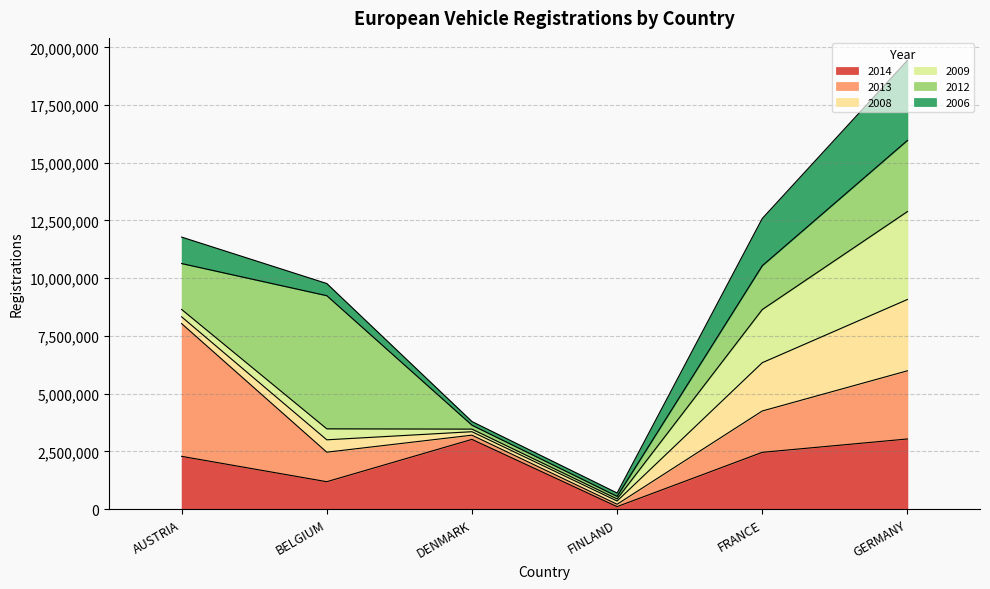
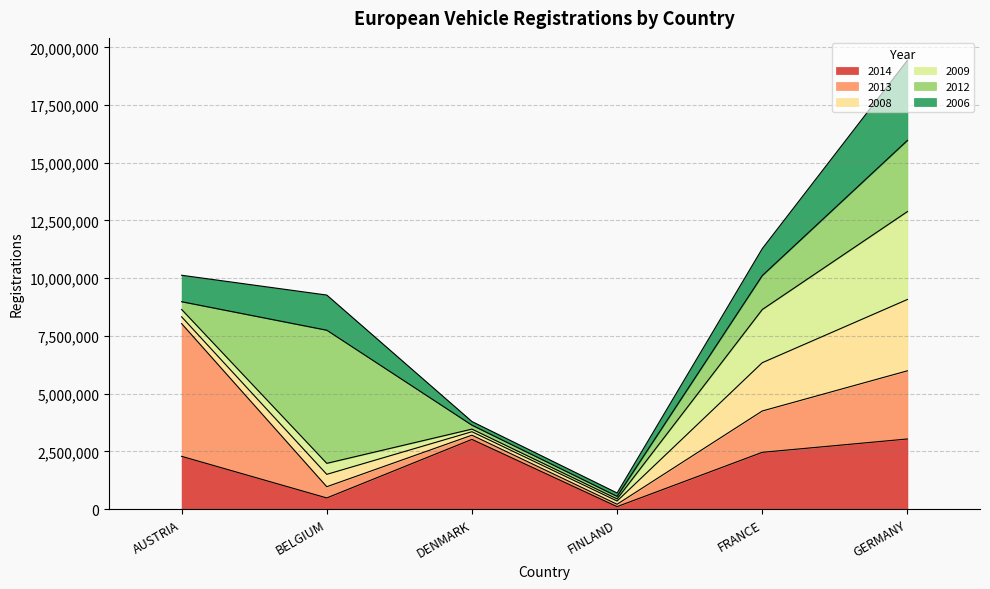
  {
    "2014": {
      "AUSTRIA": "2,300,000",
-     "BELGIUM": "1,200,000",
+     "BELGIUM": "500,000",
      "DENMARK": "3,000,000",
      "FRANCE": "2,500,000",
      "GERMANY": "3,000,000"
    },
    "2013": {
      "AUSTRIA": "5,700,000",
-     "BELGIUM": "1,300,000",
+     "BELGIUM": "500,000",
      "DENMARK": "200,000",
      "FRANCE": "1,800,000",
      "GERMANY": "3,000,000"
    },
    "2012": {
-     "AUSTRIA": "2,000,000",
+     "AUSTRIA": "300,000",
      "BELGIUM": "5,800,000",
      "DENMARK": "200,000",
-     "FRANCE": "1,900,000",
+     "FRANCE": "1,500,000",
      "GERMANY": "3,100,000"
    },
    "2006": {
      "AUSTRIA": "1,100,000",
-     "BELGIUM": "500,000",
+     "BELGIUM": "1,500,000",
      "DENMARK": "200,000",
      "FINLAND": "100,000",
-     "FRANCE": "2,000,000"
+     "FRANCE": "1,200,000"
    }
  }
